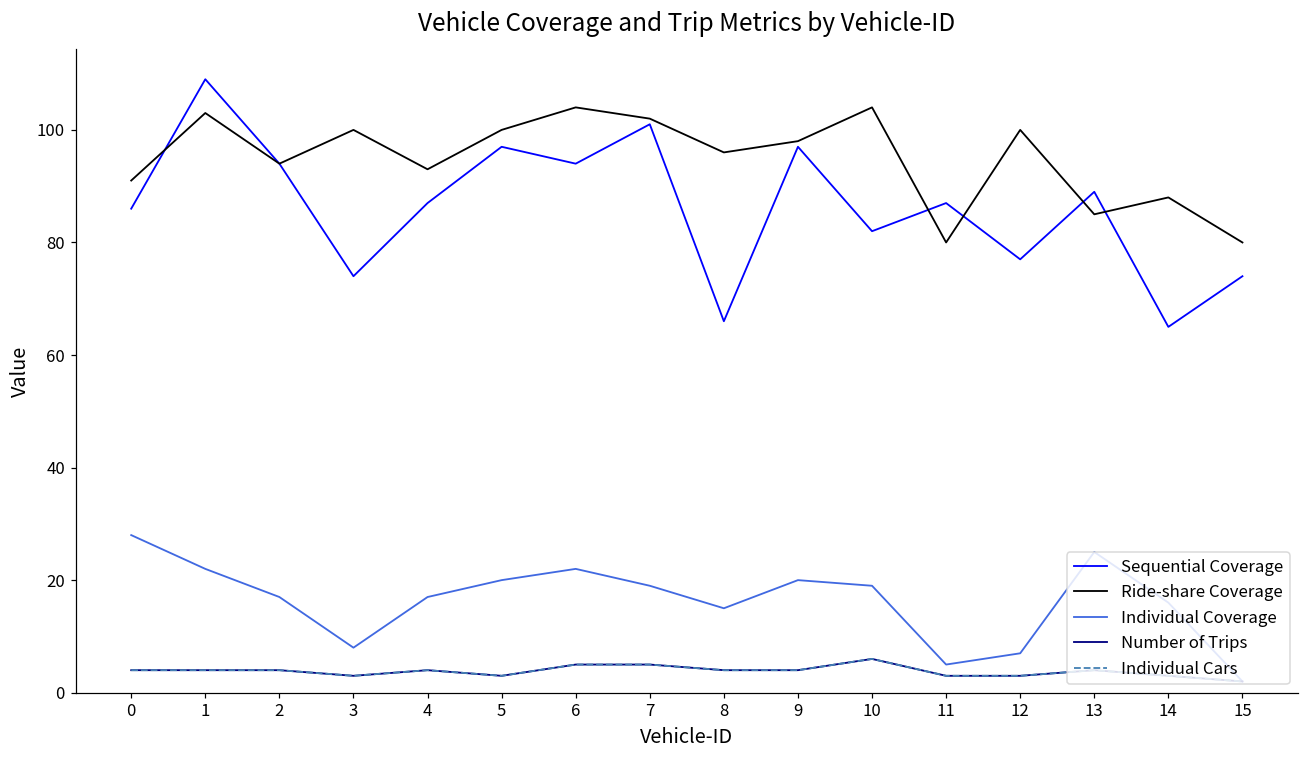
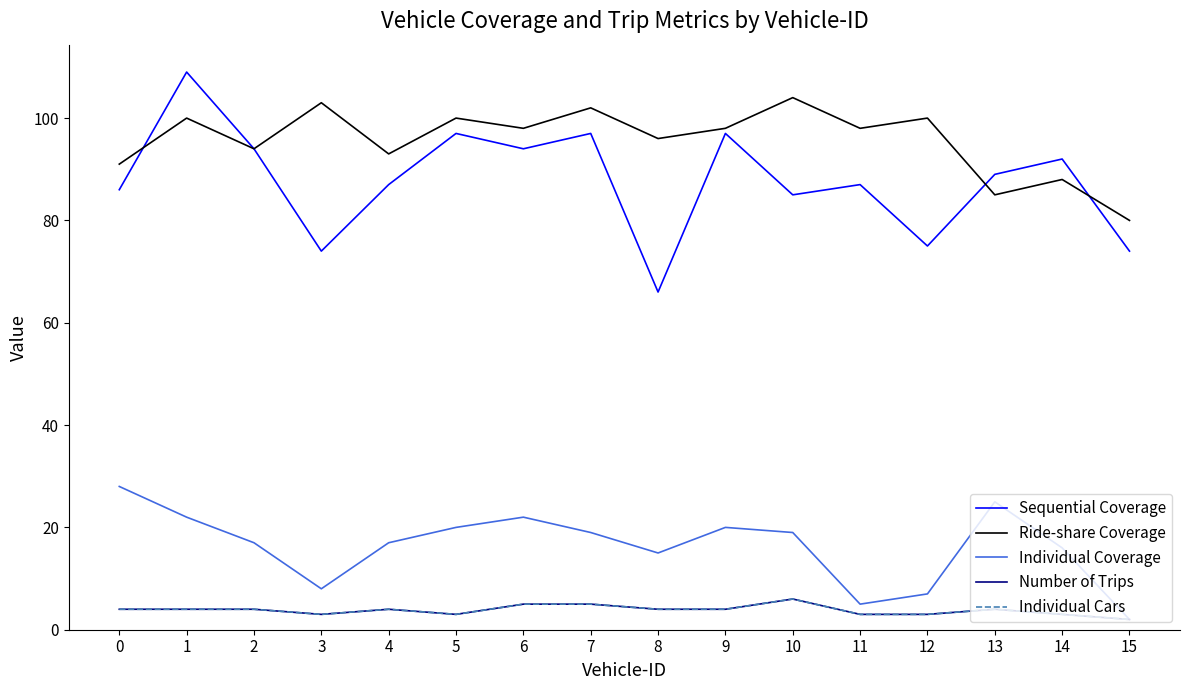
  {
    "Sequential Coverage": {
      "0": 86,
      "1": 109,
      "3": 74,
      "4": 87,
      "5": 97,
      "6": 94,
-     "7": 101,
+     "7": 97,
      "8": 66,
      "9": 97,
-     "10": 82,
+     "10": 85,
      "11": 87,
-     "12": 77,
+     "12": 75,
      "13": 89,
-     "14": 65,
+     "14": 92,
      "15": 74
    },
    "Ride-share Coverage": {
      "0": 91,
-     "1": 103,
-     "3": 100,
+     "1": 100,
+     "3": 103,
      "4": 93,
      "5": 100,
-     "6": 104,
+     "6": 98,
      "7": 102,
      "8": 96,
      "9": 98,
      "10": 104,
-     "11": 80,
+     "11": 98,
      "12": 100,
      "13": 85,
      "14": 88,
      "15": 80
    }
  }
